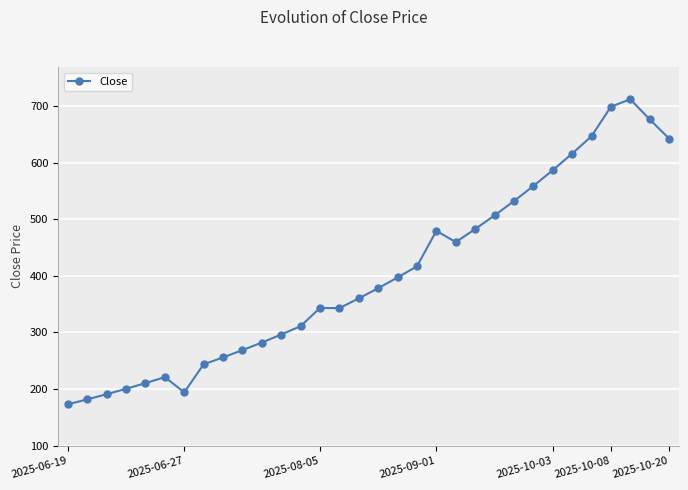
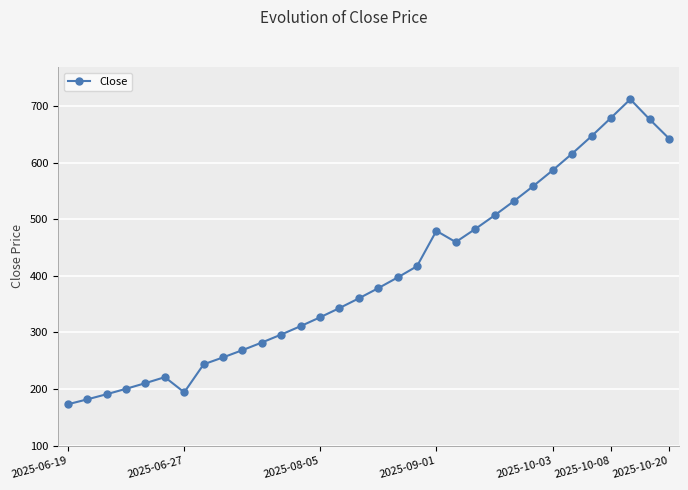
  {
    "2025-06-19": 170,
    "2025-06-27": 190,
-   "2025-08-05": 340,
+   "2025-08-05": 330,
    "2025-09-01": 480,
    "2025-10-03": 590,
-   "2025-10-08": 700,
+   "2025-10-08": 680,
    "2025-10-20": 640
  }
